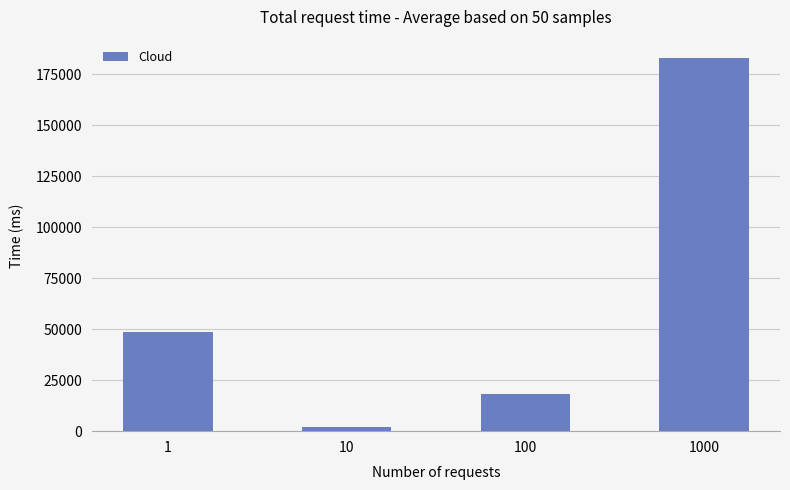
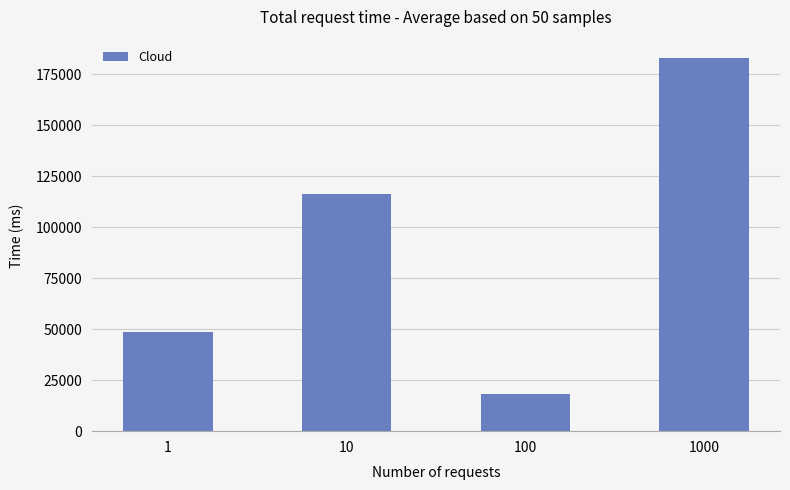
  {
    "1": 49000,
-   "10": 2000,
+   "10": 116000,
    "100": 18000,
    "1000": 183000
  }
